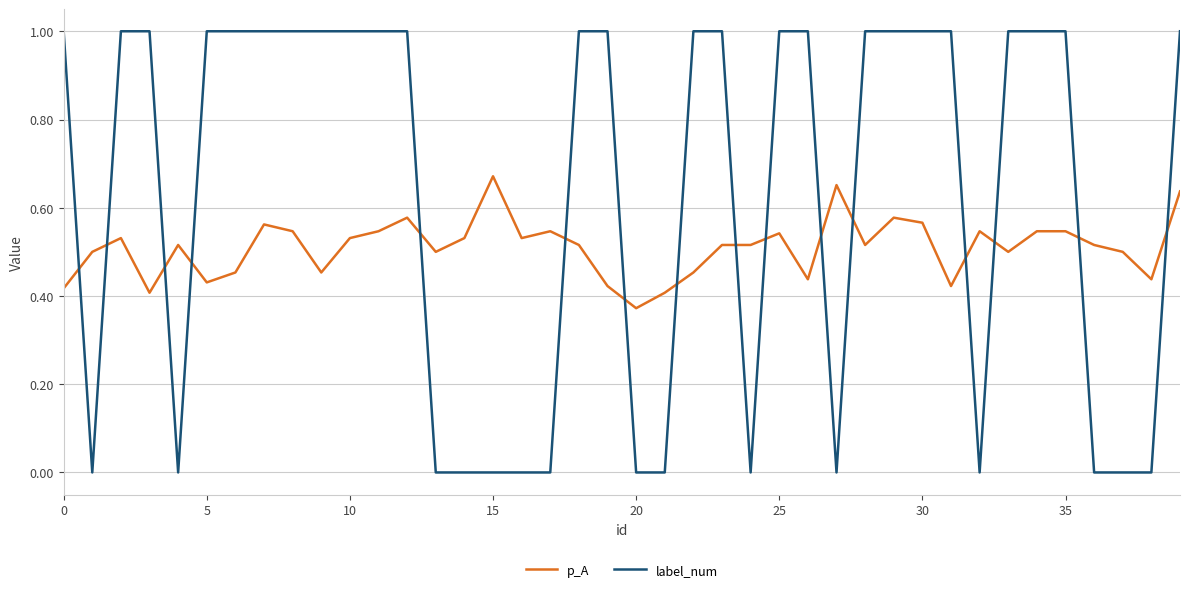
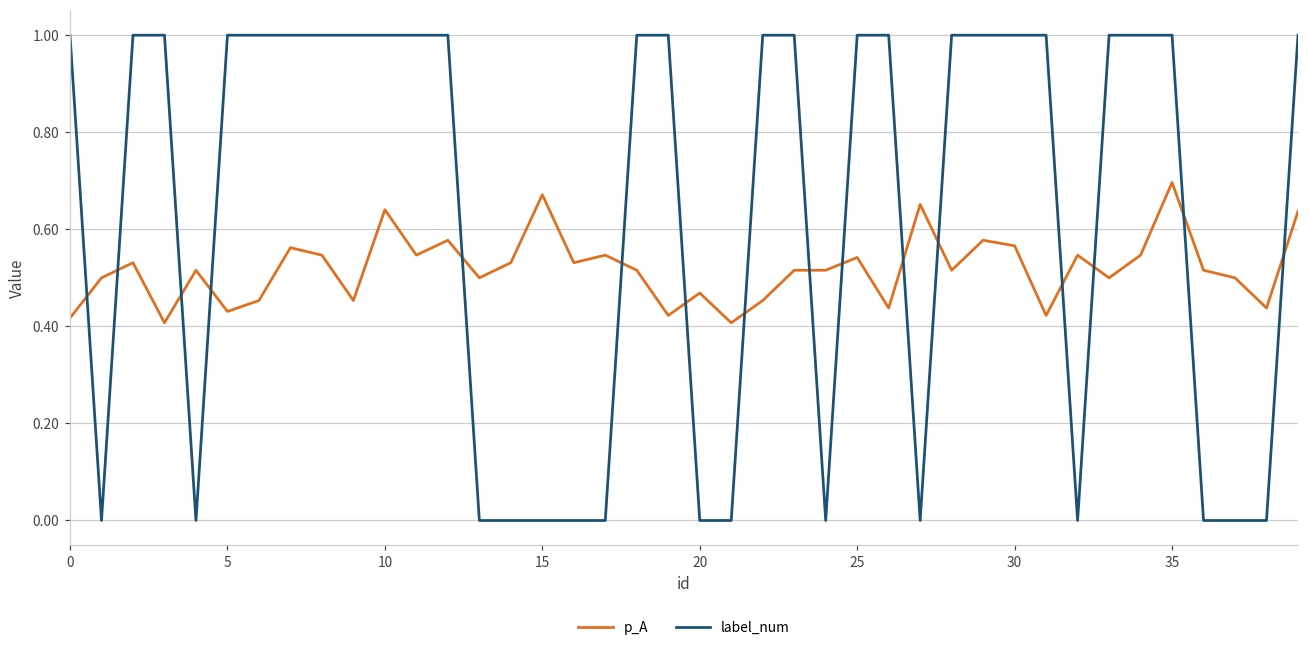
  {
    "p_A": {
      "0": 0.42,
      "5": 0.43,
-     "10": 0.53,
+     "10": 0.64,
      "15": 0.67,
-     "20": 0.37,
+     "20": 0.47,
      "25": 0.54,
      "30": 0.57,
-     "35": 0.55
+     "35": 0.70
    },
    "label_num": {
      "0": 1.00,
      "5": 1.00,
      "10": 1.00,
      "15": 0.00,
      "20": 0.00,
      "25": 1.00,
      "30": 1.00,
      "35": 1.00
    }
  }
